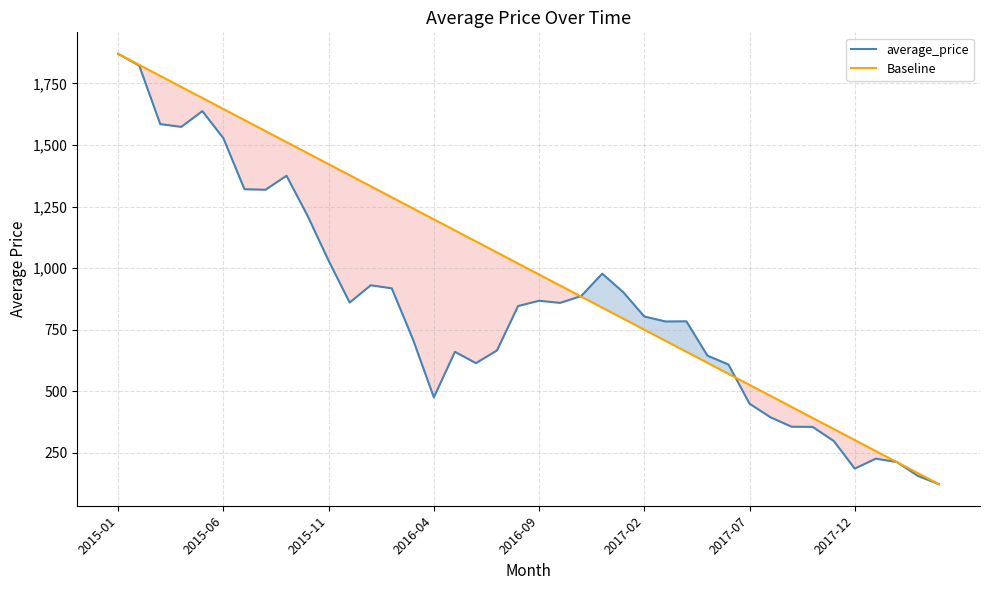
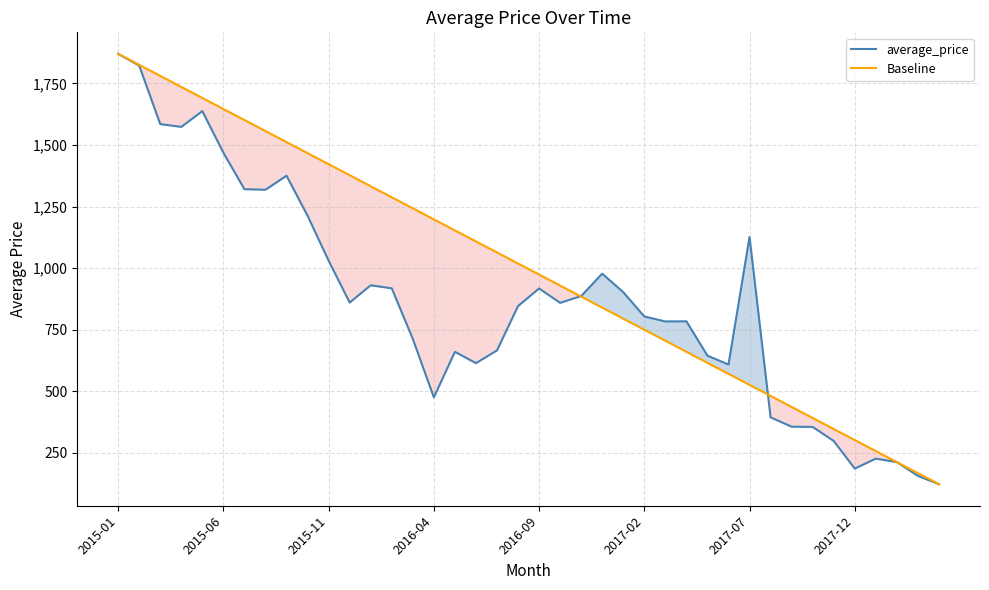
  {
    "average_price": {
-     "2015-06": "1,530",
+     "2015-06": "1,470",
      "2015-11": "1,030",
      "2016-04": "480",
-     "2016-09": "870",
+     "2016-09": "920",
      "2017-02": "800",
-     "2017-07": "450",
+     "2017-07": "1,130",
      "2017-12": "190"
    },
    "Baseline": {
      "2015-06": "1,650",
      "2015-11": "1,420",
      "2016-04": "1,200",
      "2016-09": "970",
      "2017-02": "750",
      "2017-07": "530",
      "2017-12": "300"
    }
  }
